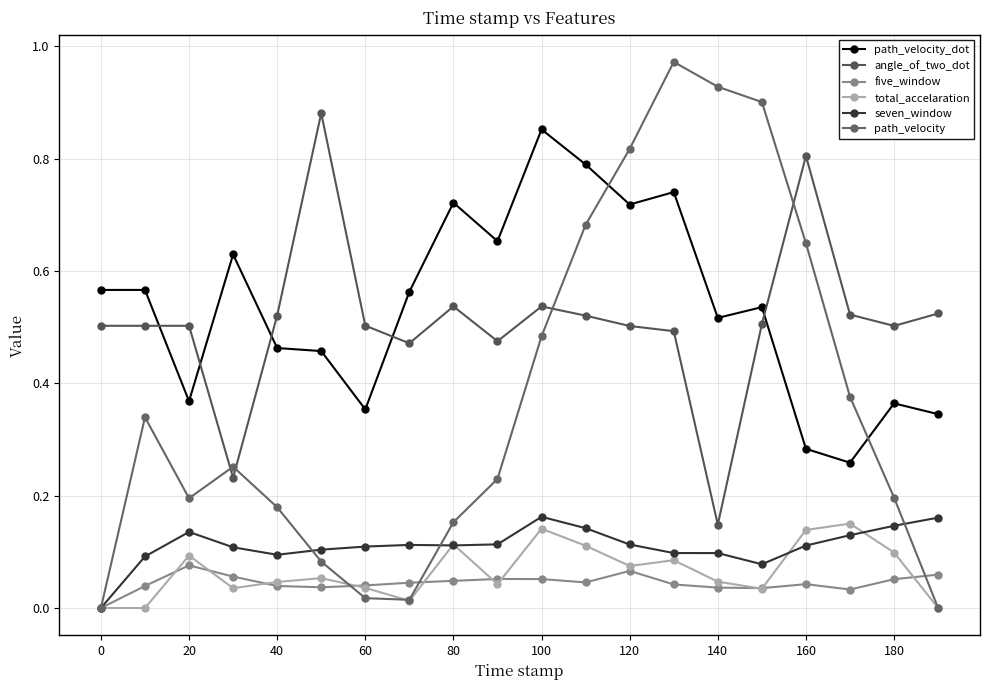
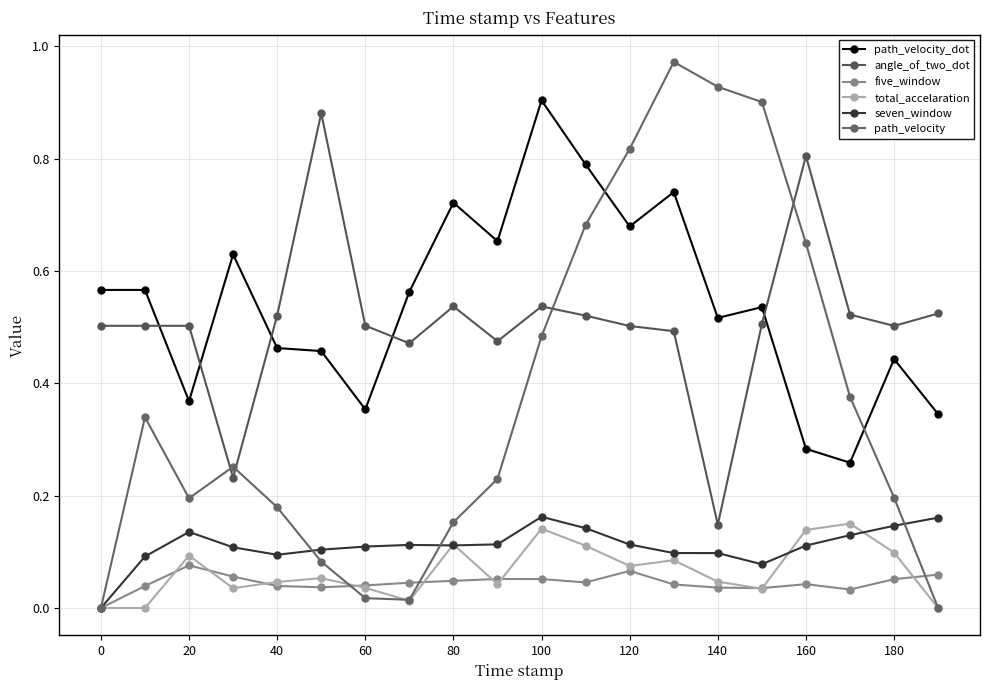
  {
    "path_velocity_dot": {
      "0": 0.57,
      "20": 0.37,
      "40": 0.46,
      "60": 0.35,
      "80": 0.72,
-     "100": 0.85,
-     "120": 0.72,
+     "100": 0.90,
+     "120": 0.68,
      "140": 0.52,
      "160": 0.28,
-     "180": 0.36
+     "180": 0.44
    }
  }
